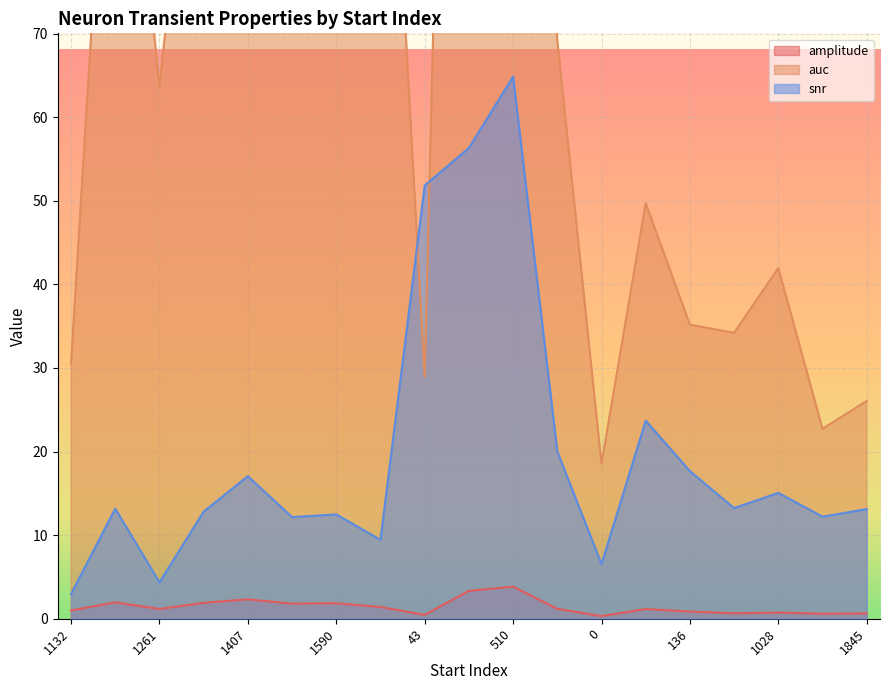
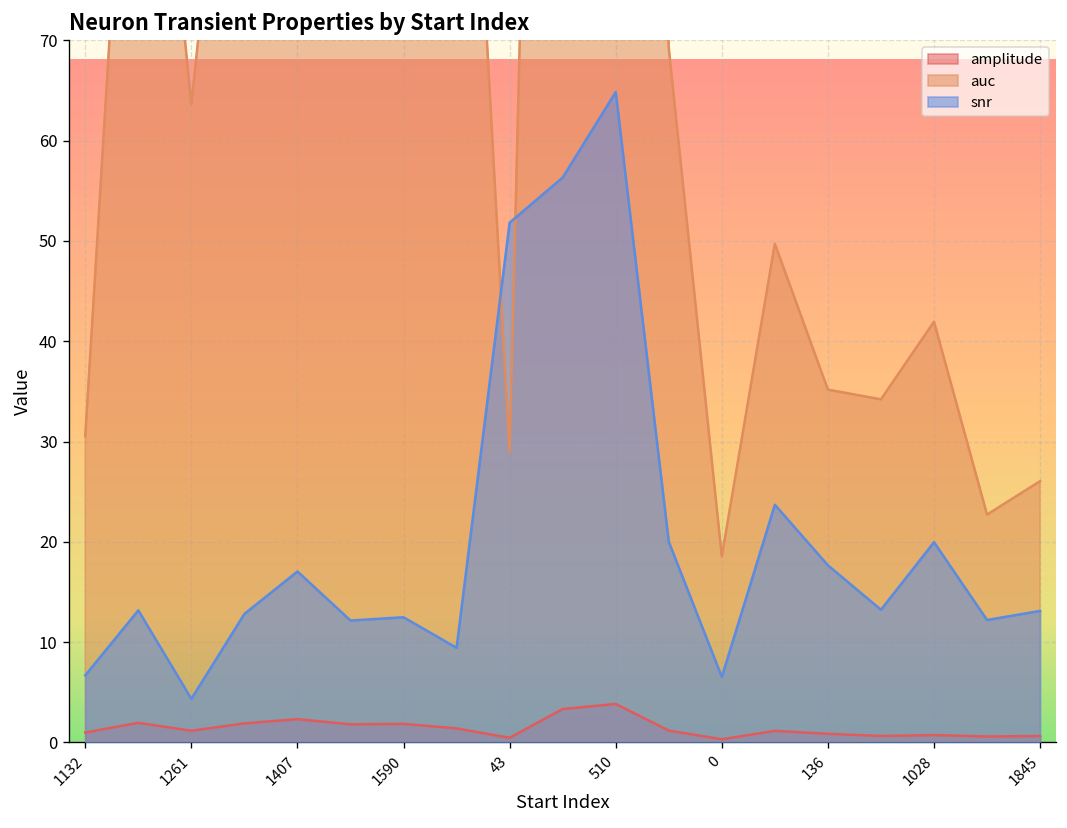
  {
    "snr": {
-     "1132": 3,
+     "1132": 7,
      "1261": 4,
      "1407": 17,
      "1590": 12,
      "43": 52,
      "510": 65,
      "0": 7,
      "136": 18,
-     "1028": 15,
+     "1028": 20,
      "1845": 13
    }
  }
